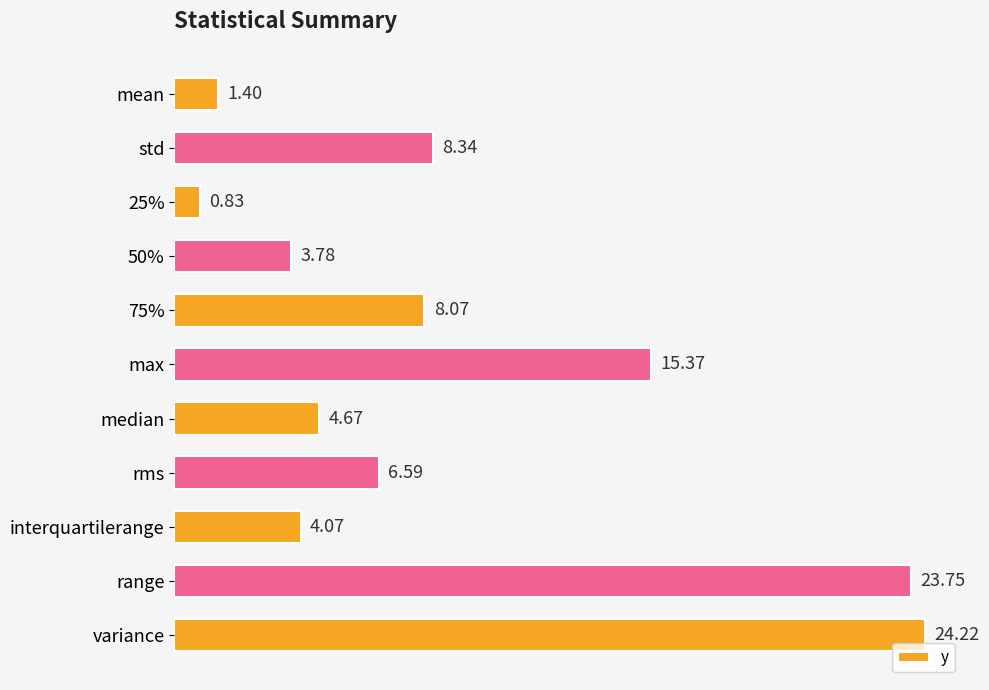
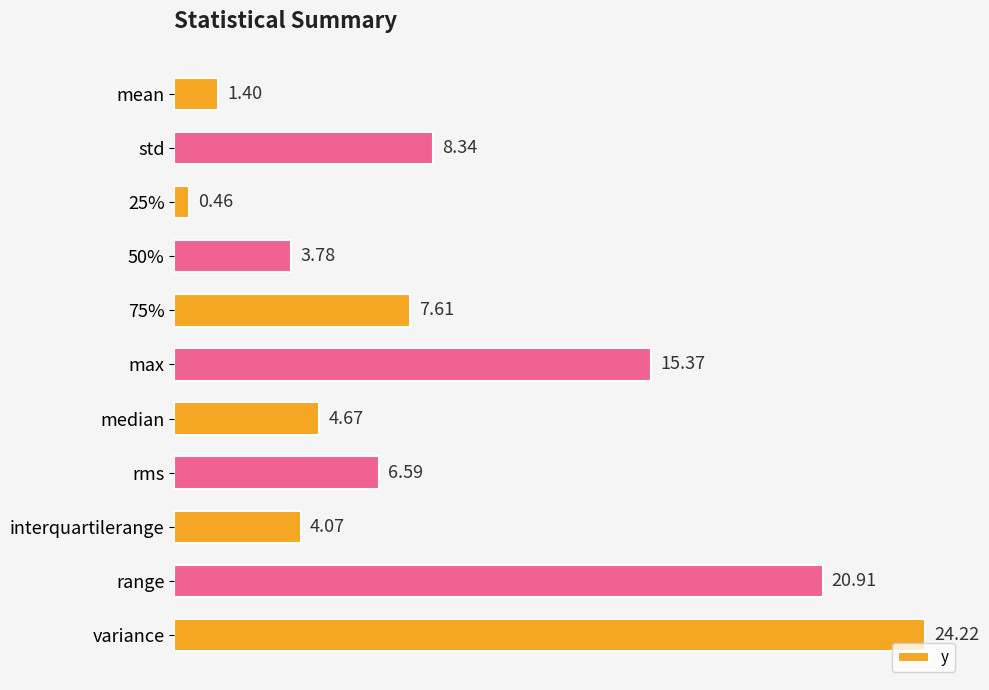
  {
    "mean": 1.40,
    "std": 8.34,
-   "25%": 0.83,
+   "25%": 0.46,
    "50%": 3.78,
-   "75%": 8.07,
+   "75%": 7.61,
    "max": 15.37,
    "median": 4.67,
    "rms": 6.59,
    "interquartilerange": 4.07,
-   "range": 23.75
+   "range": 20.91
  }
